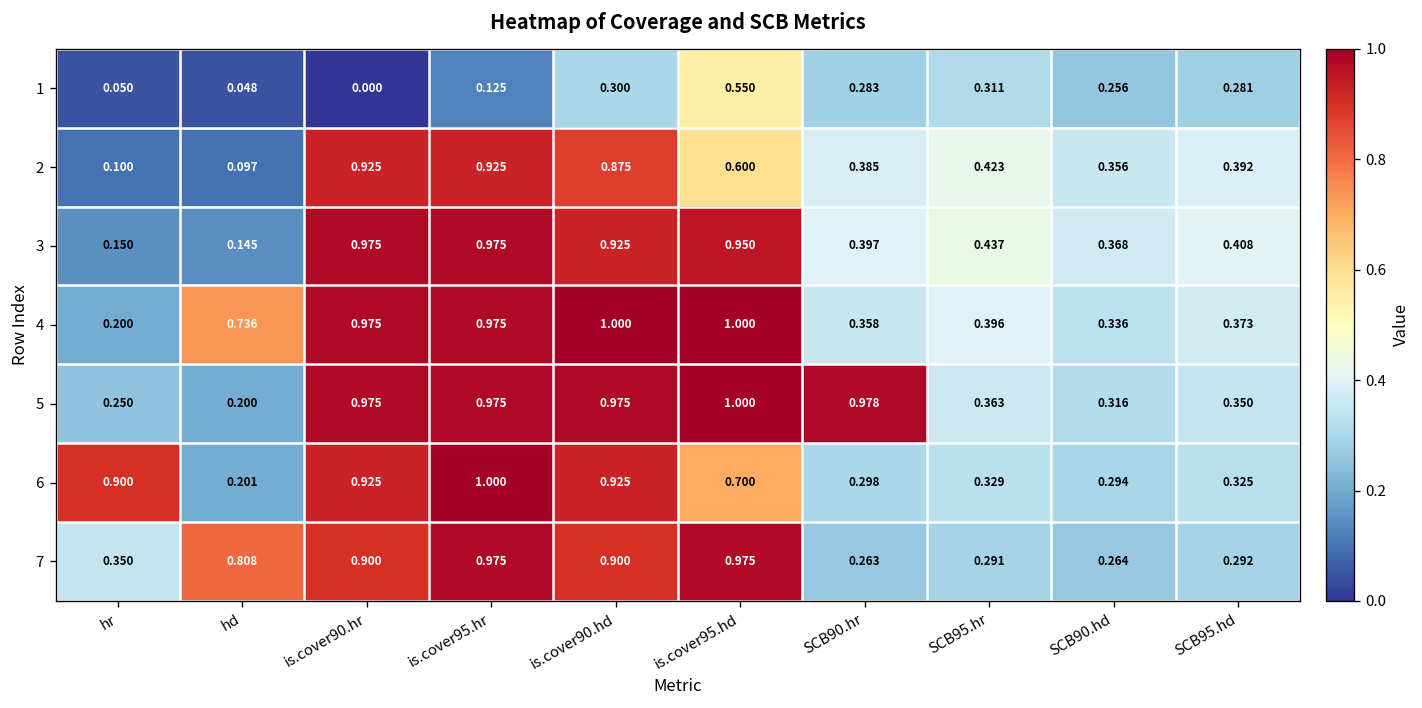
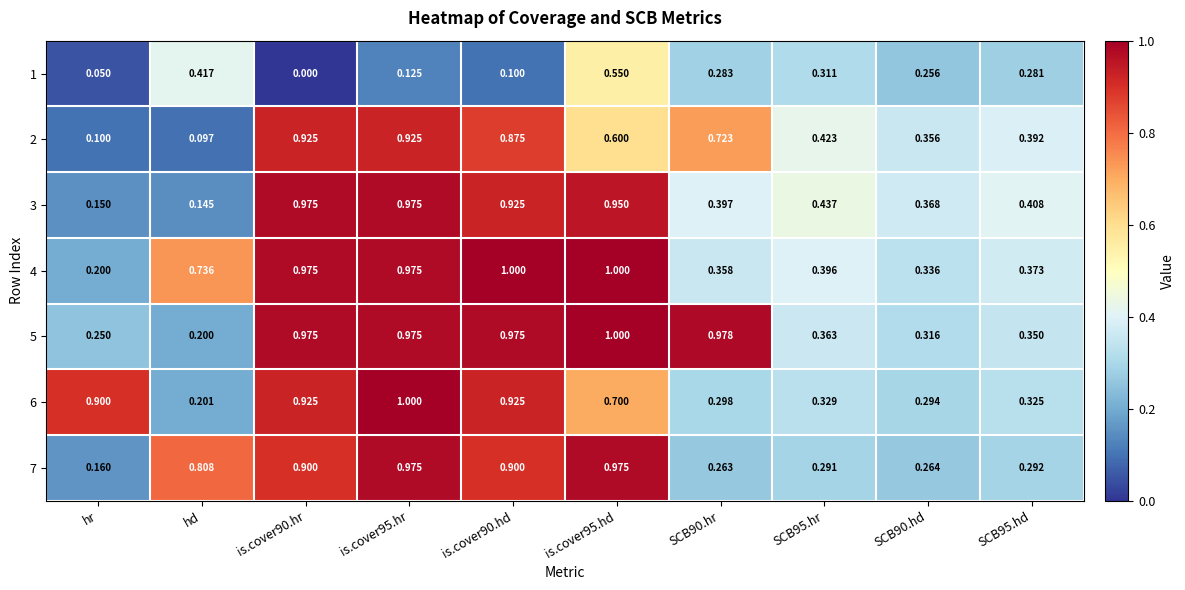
  {
    "1": {
      "hr": 0.050,
-     "hd": 0.048,
+     "hd": 0.417,
      "is.cover90.hr": 0.000,
      "is.cover95.hr": 0.125,
-     "is.cover90.hd": 0.300,
+     "is.cover90.hd": 0.100,
      "is.cover95.hd": 0.550,
      "SCB90.hr": 0.283,
      "SCB95.hr": 0.311,
      "SCB90.hd": 0.256,
      "SCB95.hd": 0.281
    },
    "2": {
      "hr": 0.100,
      "hd": 0.097,
      "is.cover90.hr": 0.925,
      "is.cover95.hr": 0.925,
      "is.cover90.hd": 0.875,
      "is.cover95.hd": 0.600,
-     "SCB90.hr": 0.385,
+     "SCB90.hr": 0.723,
      "SCB95.hr": 0.423,
      "SCB90.hd": 0.356,
      "SCB95.hd": 0.392
    },
    "3": {
      "hr": 0.150,
      "hd": 0.145,
      "is.cover90.hr": 0.975,
      "is.cover95.hr": 0.975,
      "is.cover90.hd": 0.925,
      "is.cover95.hd": 0.950,
      "SCB90.hr": 0.397,
      "SCB95.hr": 0.437,
      "SCB90.hd": 0.368,
      "SCB95.hd": 0.408
    },
    "4": {
      "hr": 0.200,
      "hd": 0.736,
      "is.cover90.hr": 0.975,
      "is.cover95.hr": 0.975,
      "is.cover90.hd": 1.000,
      "is.cover95.hd": 1.000,
      "SCB90.hr": 0.358,
      "SCB95.hr": 0.396,
      "SCB90.hd": 0.336,
      "SCB95.hd": 0.373
    },
    "5": {
      "hr": 0.250,
      "hd": 0.200,
      "is.cover90.hr": 0.975,
      "is.cover95.hr": 0.975,
      "is.cover90.hd": 0.975,
      "is.cover95.hd": 1.000,
      "SCB90.hr": 0.978,
      "SCB95.hr": 0.363,
      "SCB90.hd": 0.316,
      "SCB95.hd": 0.350
    },
    "6": {
      "hr": 0.900,
      "hd": 0.201,
      "is.cover90.hr": 0.925,
      "is.cover95.hr": 1.000,
      "is.cover90.hd": 0.925,
      "is.cover95.hd": 0.700,
      "SCB90.hr": 0.298,
      "SCB95.hr": 0.329,
      "SCB90.hd": 0.294,
      "SCB95.hd": 0.325
    },
    "7": {
-     "hr": 0.350,
+     "hr": 0.160,
      "hd": 0.808,
      "is.cover90.hr": 0.900,
      "is.cover95.hr": 0.975,
      "is.cover90.hd": 0.900,
      "is.cover95.hd": 0.975,
      "SCB90.hr": 0.263,
      "SCB95.hr": 0.291,
      "SCB90.hd": 0.264,
      "SCB95.hd": 0.292
    }
  }
